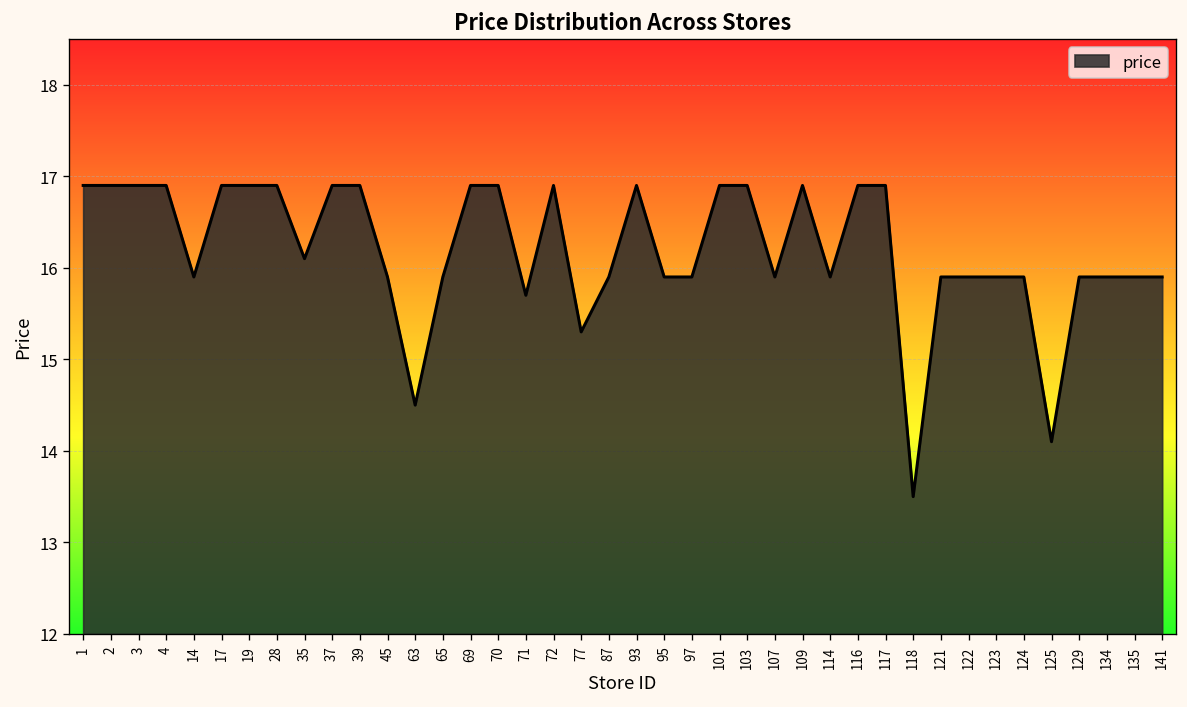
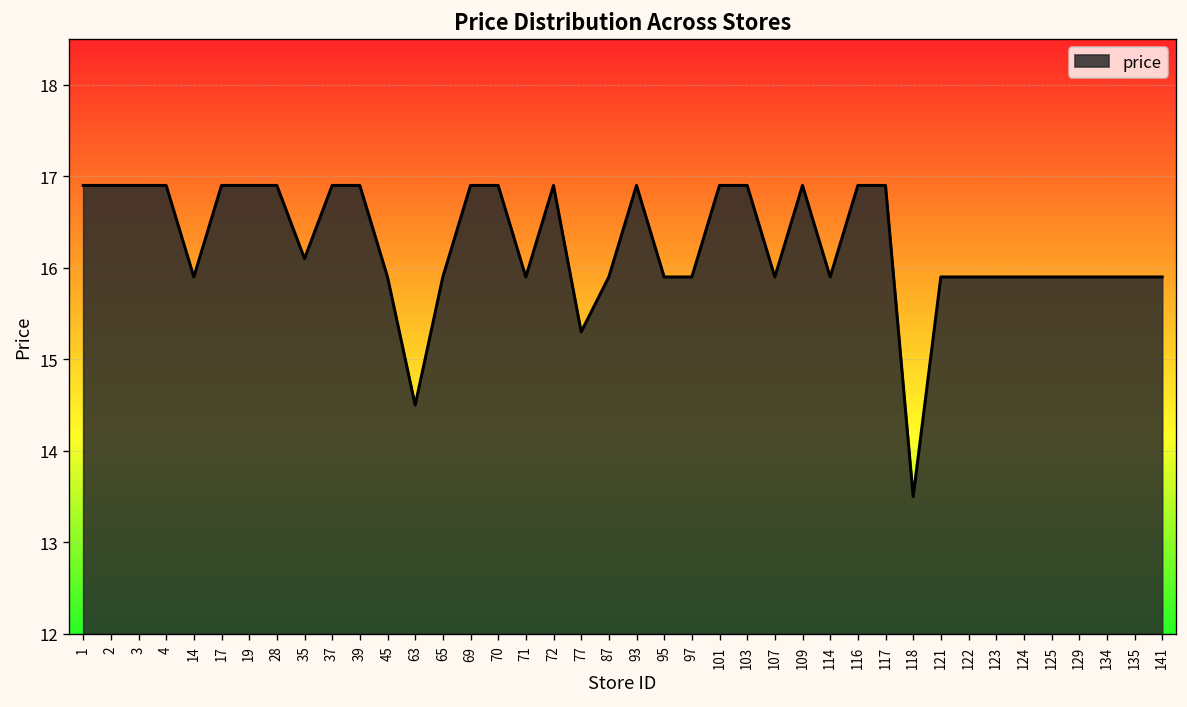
  {
    "1": 16.9,
    "2": 16.9,
    "3": 16.9,
    "4": 16.9,
    "14": 15.9,
    "17": 16.9,
    "19": 16.9,
    "28": 16.9,
    "35": 16.1,
    "37": 16.9,
    "39": 16.9,
    "45": 15.9,
    "63": 14.5,
    "65": 15.9,
    "69": 16.9,
    "70": 16.9,
-   "71": 15.7,
+   "71": 15.9,
    "72": 16.9,
    "77": 15.3,
    "87": 15.9,
    "93": 16.9,
    "95": 15.9,
    "97": 15.9,
    "101": 16.9,
    "103": 16.9,
    "107": 15.9,
    "109": 16.9,
    "114": 15.9,
    "116": 16.9,
    "117": 16.9,
    "118": 13.5,
    "121": 15.9,
    "122": 15.9,
    "123": 15.9,
    "124": 15.9,
-   "125": 14.1,
+   "125": 15.9,
    "129": 15.9,
    "134": 15.9,
    "135": 15.9,
    "141": 15.9
  }
